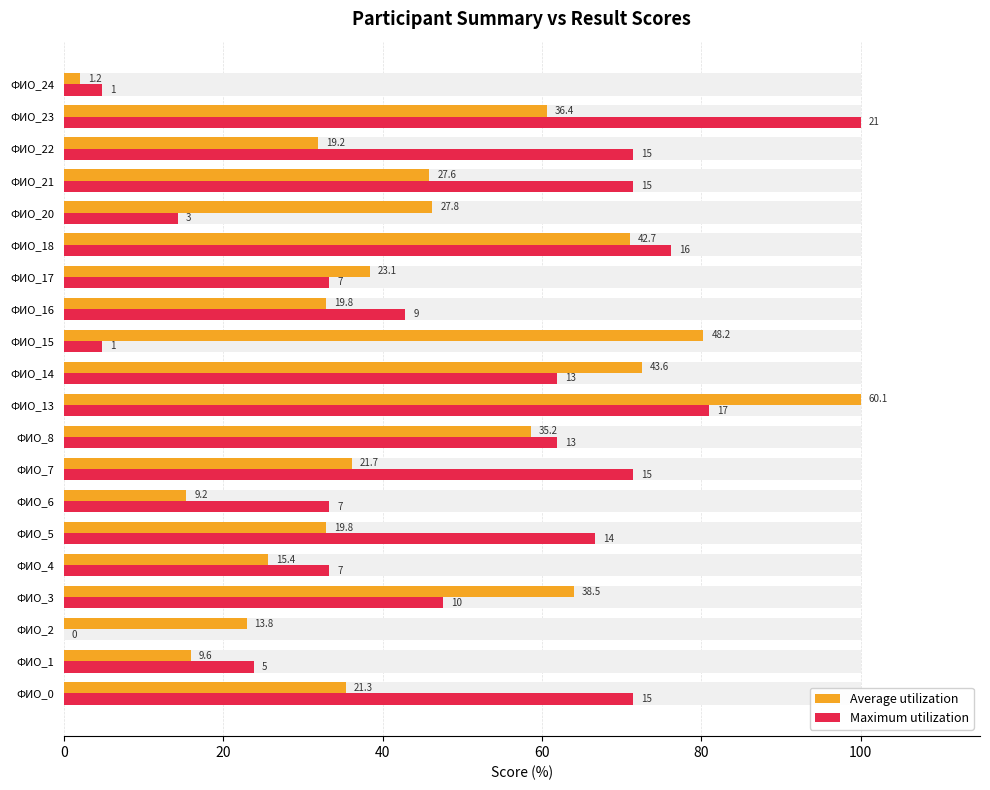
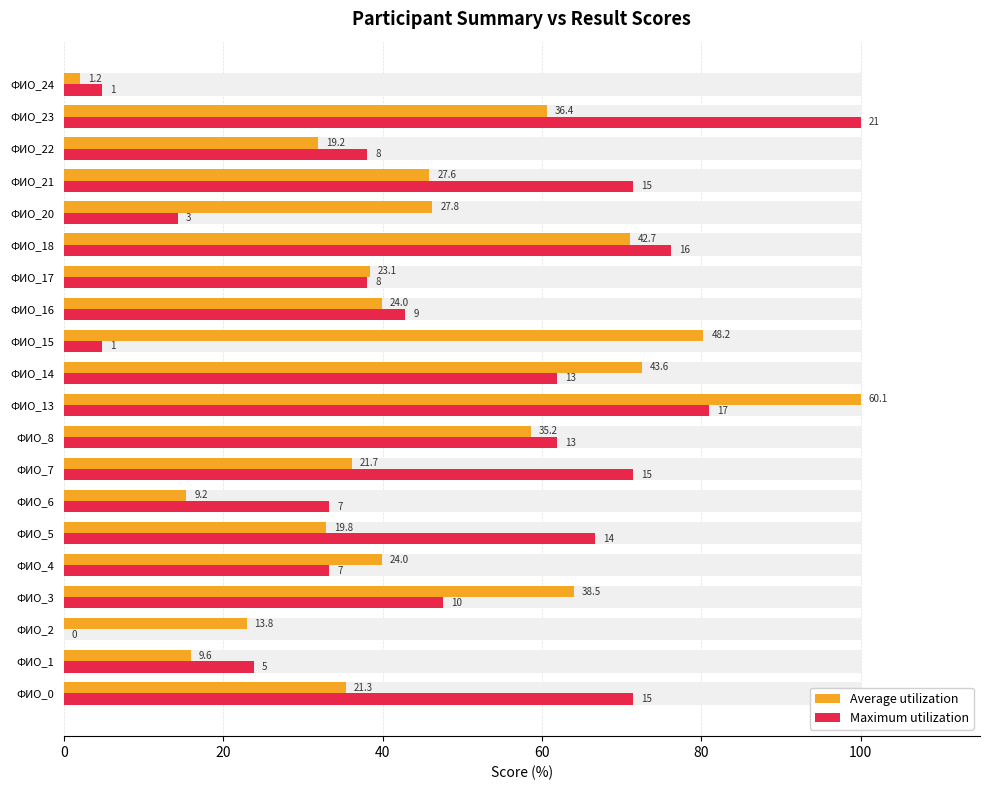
  {
    "Average utilization": {
-     "ФИО_16": 19.8,
-     "ФИО_4": 15.4
+     "ФИО_16": 24.0,
+     "ФИО_4": 24.0
    },
    "Maximum utilization": {
-     "ФИО_22": 15,
-     "ФИО_17": 7,
+     "ФИО_22": 8,
+     "ФИО_17": 8,
      "ФИО_2": 0
    }
  }
